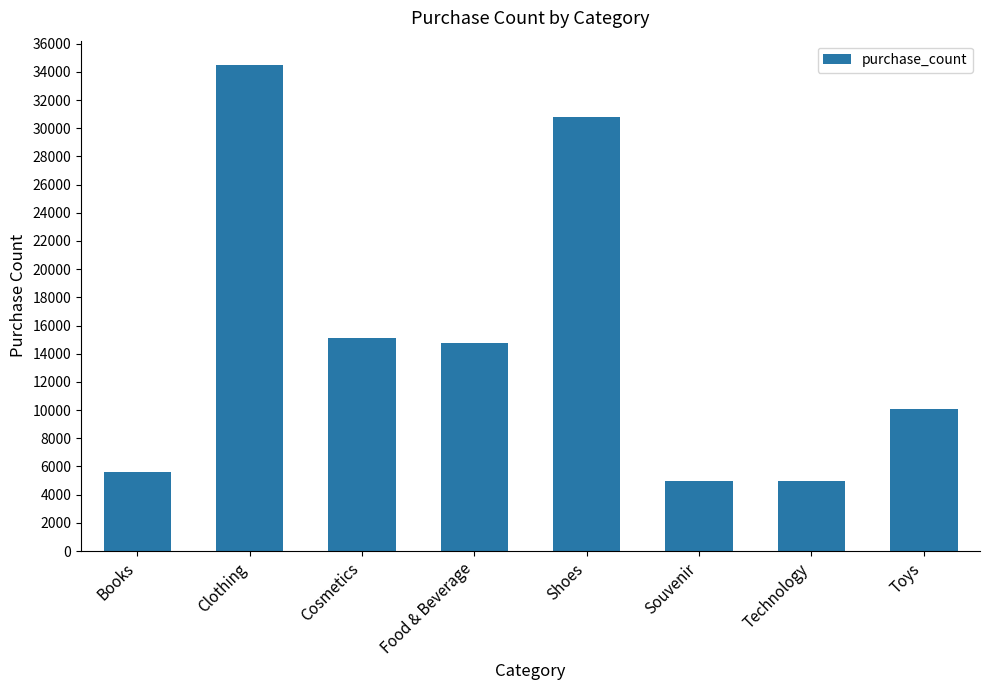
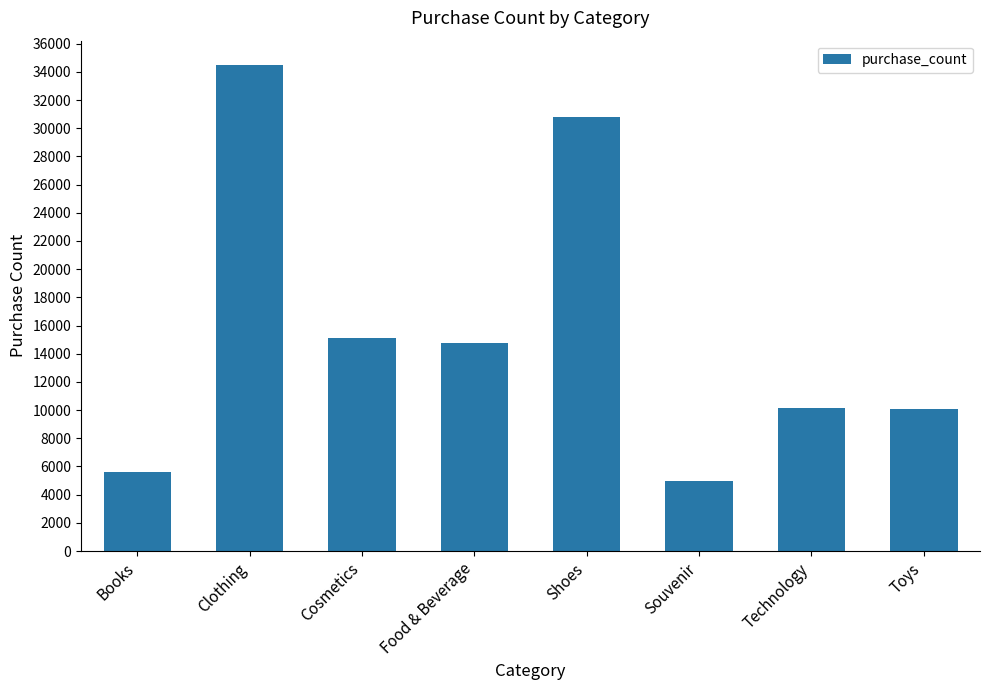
  {
    "Books": 5600,
    "Clothing": 34500,
    "Cosmetics": 15100,
    "Food & Beverage": 14800,
    "Shoes": 30800,
    "Souvenir": 5000,
-   "Technology": 5000,
+   "Technology": 10200,
    "Toys": 10100
  }
